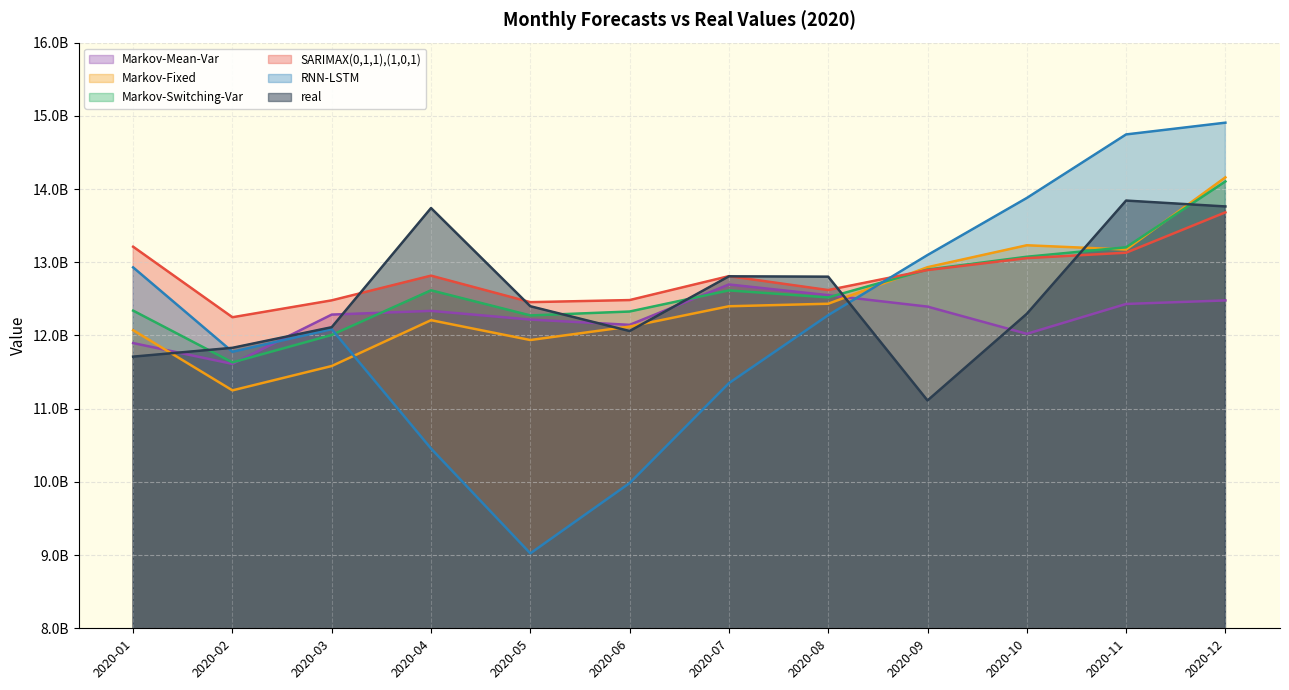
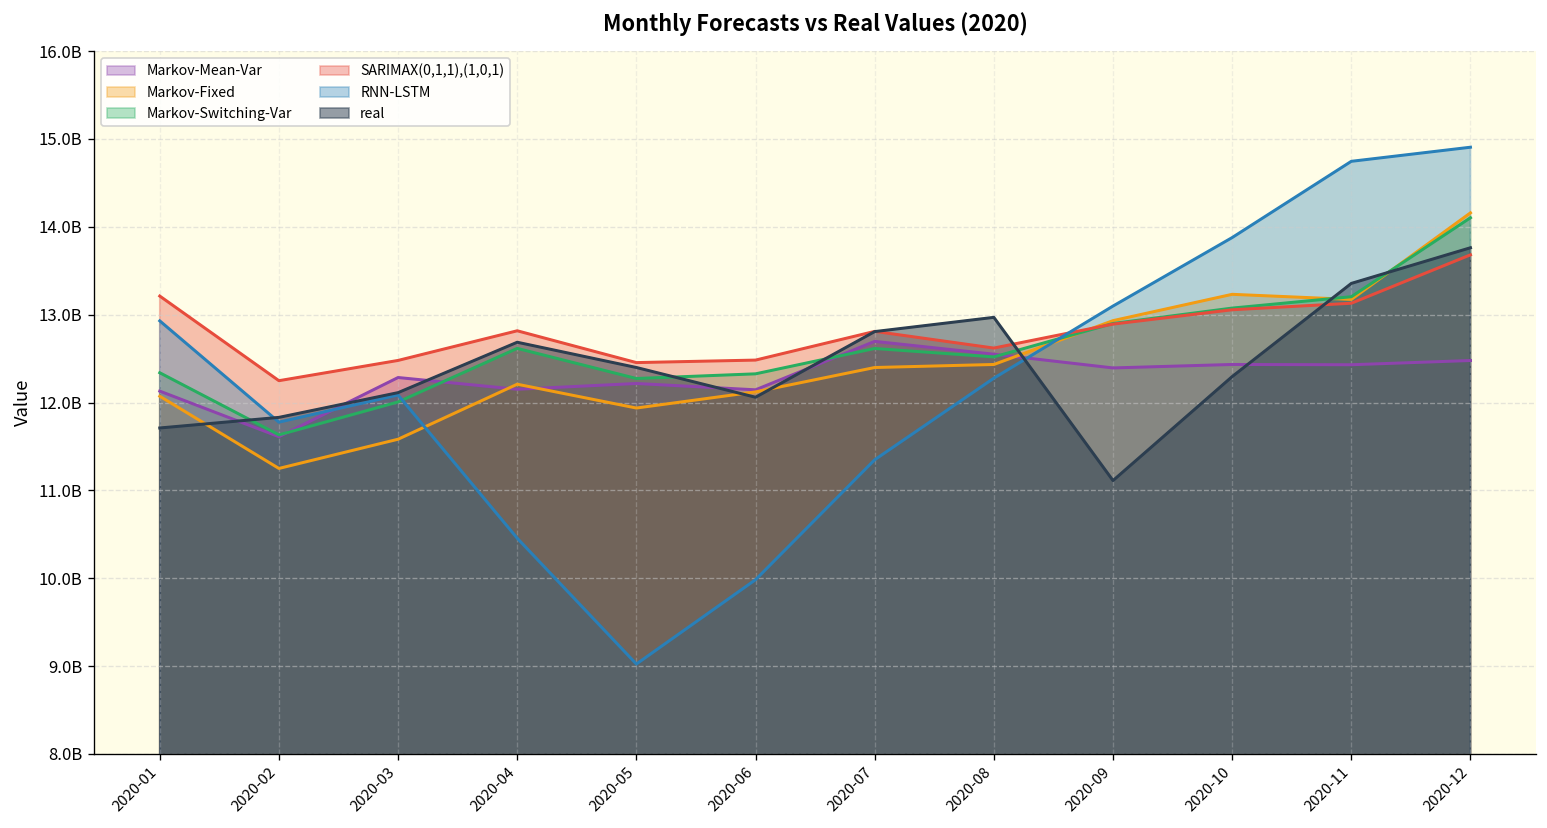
  {
    "Markov-Mean-Var": {
-     "2020-01": 11900000000,
+     "2020-01": 12100000000,
      "2020-03": 12300000000,
-     "2020-04": 12300000000,
+     "2020-04": 12200000000,
      "2020-05": 12200000000,
      "2020-07": 12700000000,
      "2020-09": 12400000000,
-     "2020-10": 12000000000,
+     "2020-10": 12400000000,
      "2020-11": 12400000000,
      "2020-12": 12500000000
    },
    "real": {
      "2020-01": 11700000000,
      "2020-02": 11800000000,
-     "2020-04": 13700000000,
+     "2020-04": 12700000000,
      "2020-05": 12400000000,
      "2020-06": 12100000000,
-     "2020-08": 12800000000,
+     "2020-08": 13000000000,
      "2020-09": 11100000000,
      "2020-10": 12300000000,
-     "2020-11": 13800000000,
+     "2020-11": 13400000000,
      "2020-12": 13800000000
    }
  }
